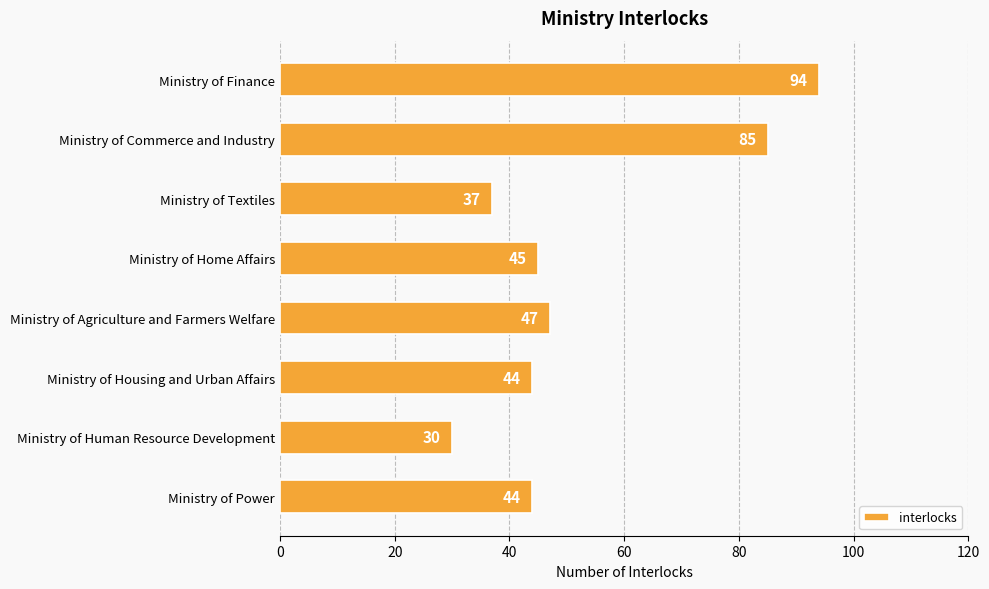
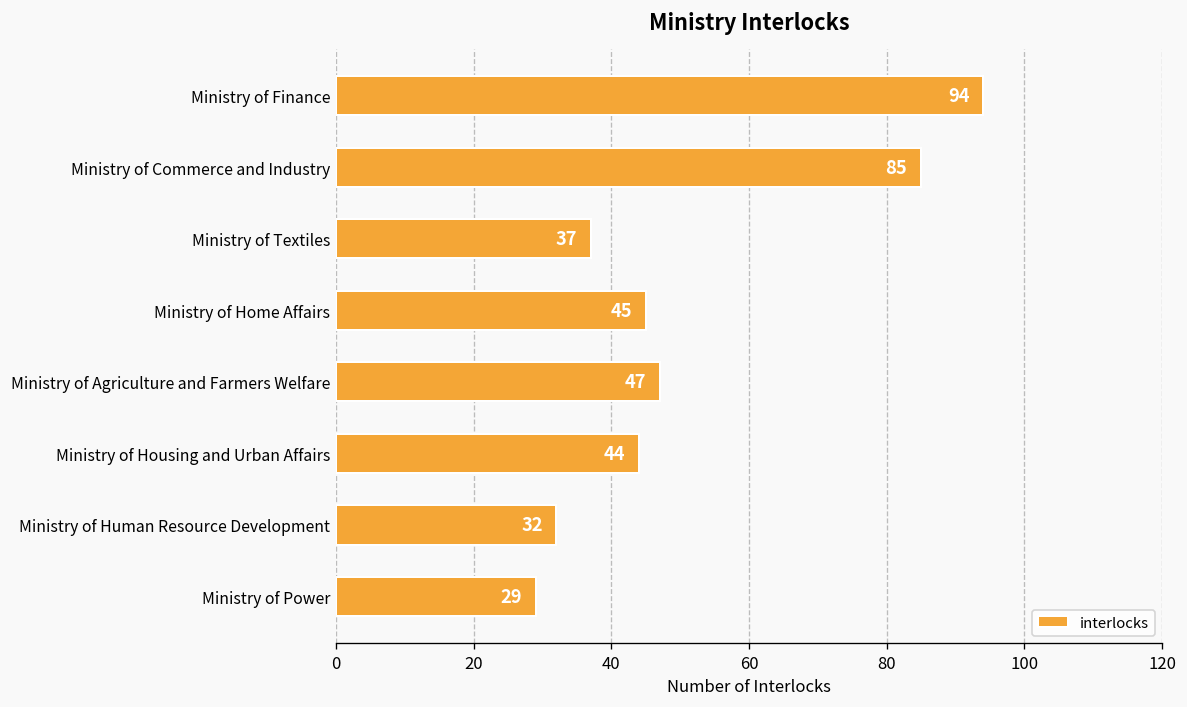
  {
    "Ministry of Finance": 94,
    "Ministry of Commerce and Industry": 85,
    "Ministry of Textiles": 37,
    "Ministry of Home Affairs": 45,
    "Ministry of Agriculture and Farmers Welfare": 47,
    "Ministry of Housing and Urban Affairs": 44,
-   "Ministry of Human Resource Development": 30,
-   "Ministry of Power": 44
+   "Ministry of Human Resource Development": 32,
+   "Ministry of Power": 29
  }
